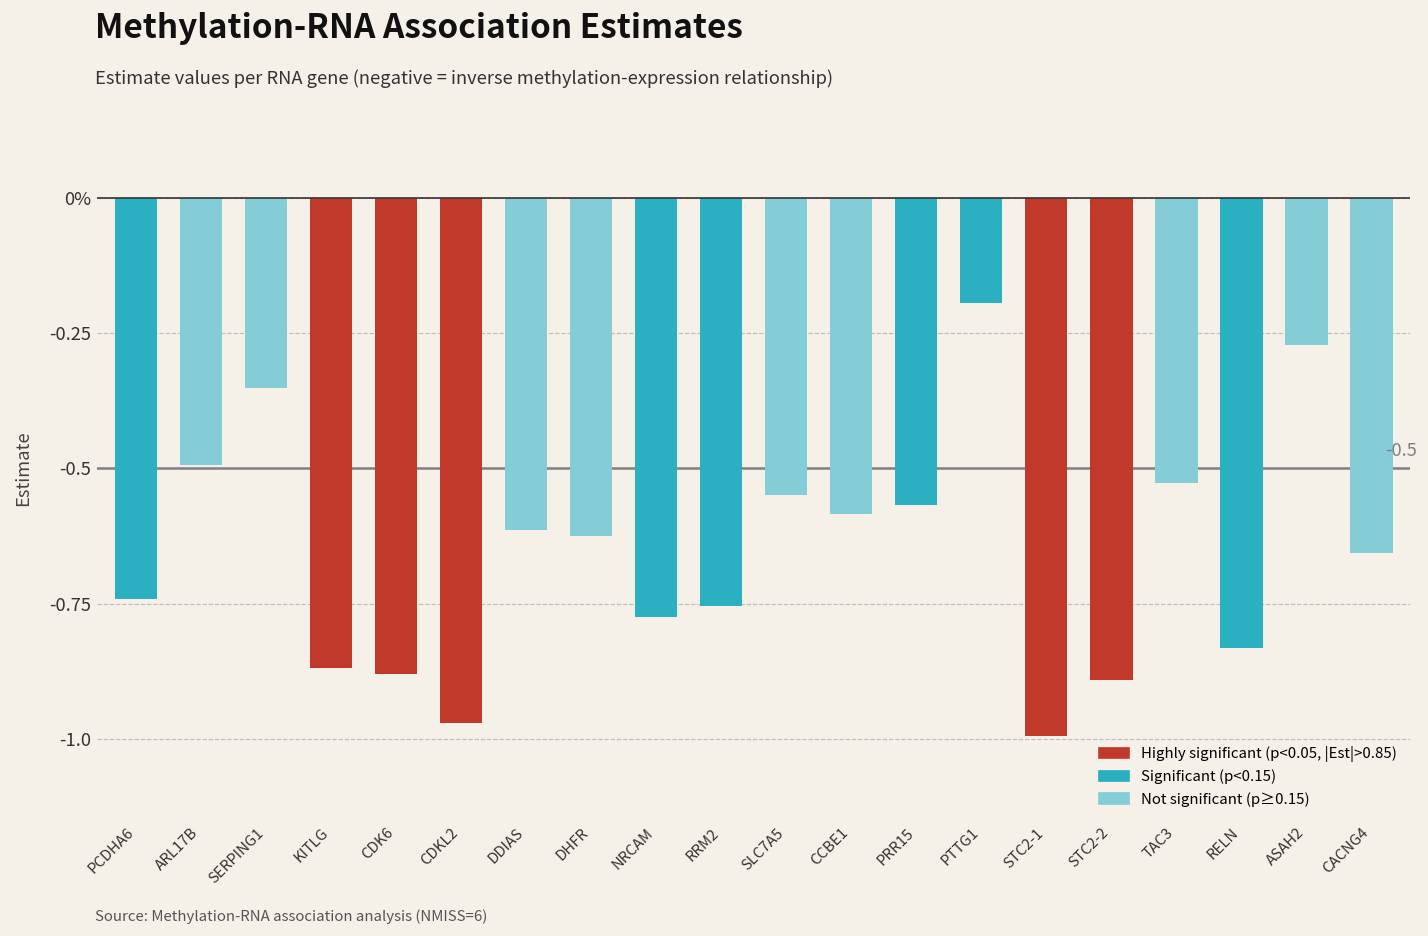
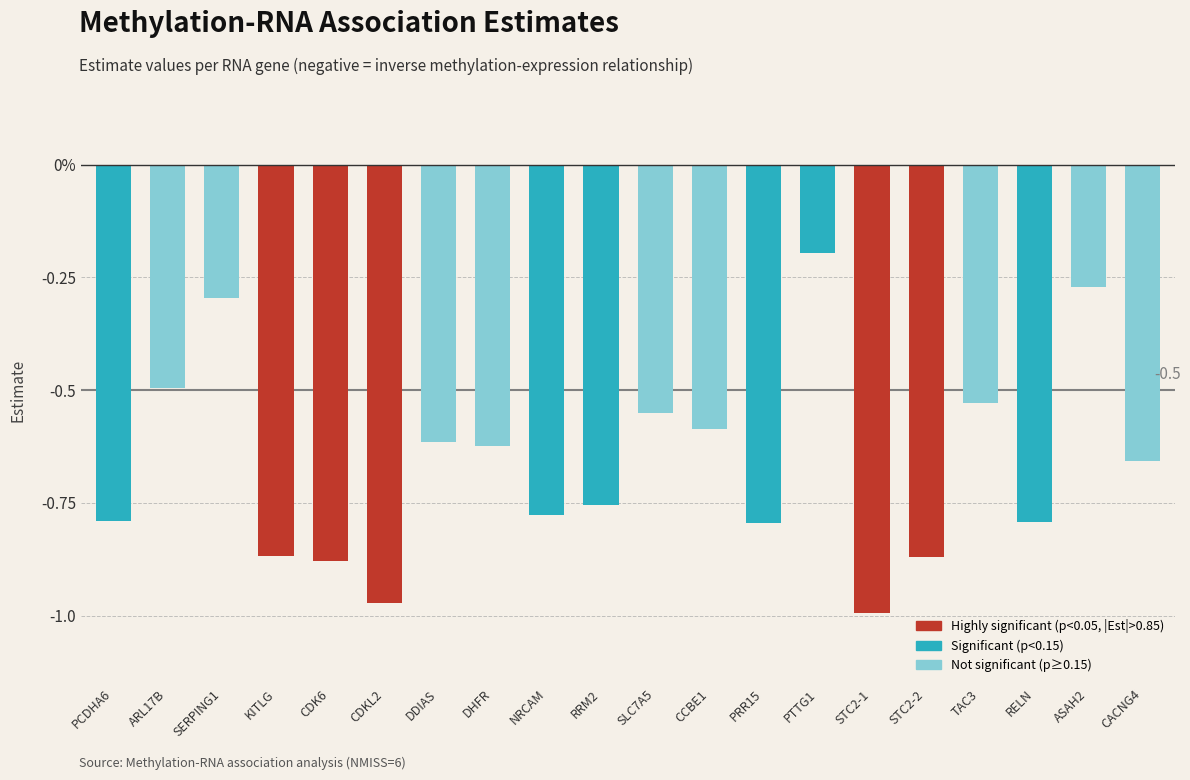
  {
-   "PCDHA6": -0.74,
+   "PCDHA6": -0.79,
    "ARL17B": -0.49,
-   "SERPING1": -0.35,
+   "SERPING1": -0.29,
    "KITLG": -0.87,
    "CDK6": -0.88,
    "CDKL2": -0.97,
    "DDIAS": -0.61,
    "DHFR": -0.62,
    "NRCAM": -0.78,
    "RRM2": -0.75,
    "SLC7A5": -0.55,
    "CCBE1": -0.59,
-   "PRR15": -0.57,
+   "PRR15": -0.79,
    "PTTG1": -0.20,
    "STC2-1": -0.99,
-   "STC2-2": -0.89,
+   "STC2-2": -0.87,
    "TAC3": -0.53,
-   "RELN": -0.83,
+   "RELN": -0.79,
    "ASAH2": -0.27,
    "CACNG4": -0.66
  }
